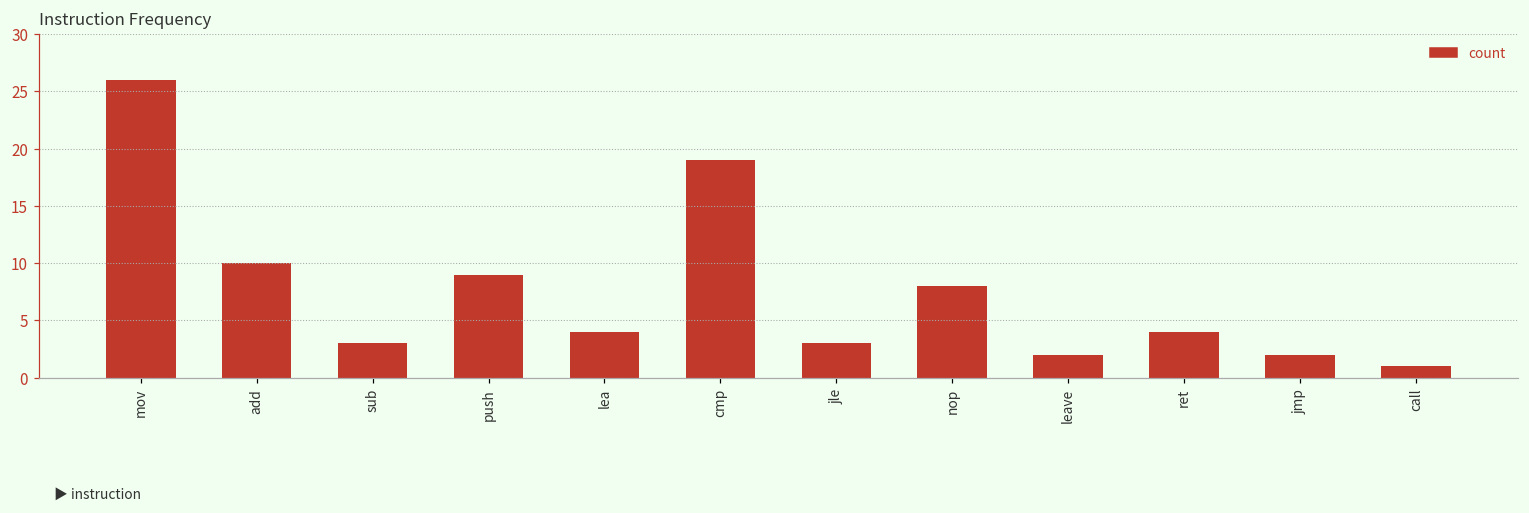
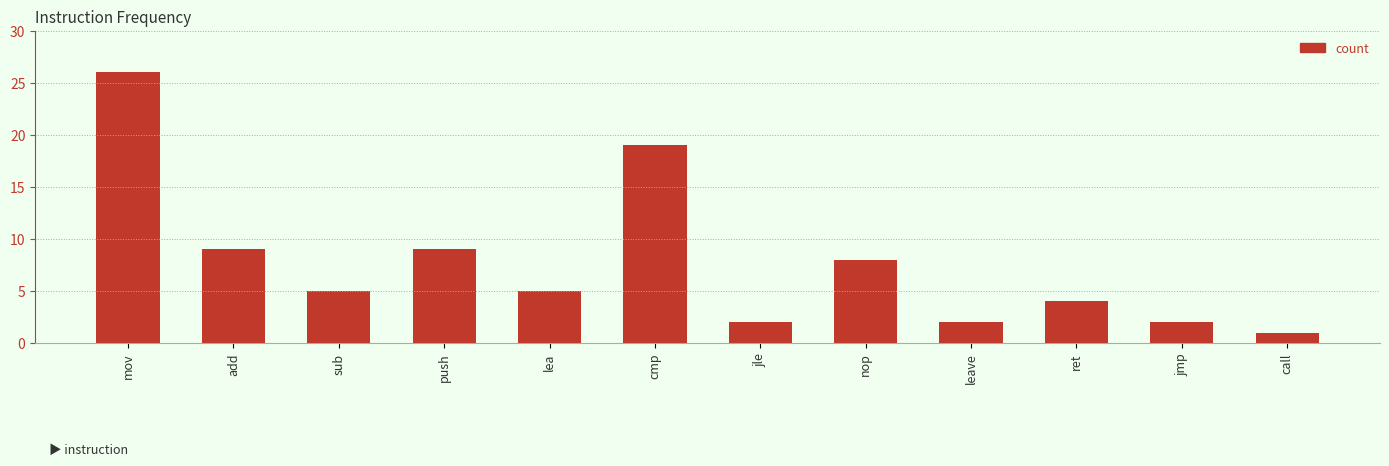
  {
    "mov": 26,
-   "add": 10,
-   "sub": 3,
+   "add": 9,
+   "sub": 5,
    "push": 9,
-   "lea": 4,
+   "lea": 5,
    "cmp": 19,
-   "jle": 3,
+   "jle": 2,
    "nop": 8,
    "leave": 2,
    "ret": 4,
    "jmp": 2,
    "call": 1
  }
